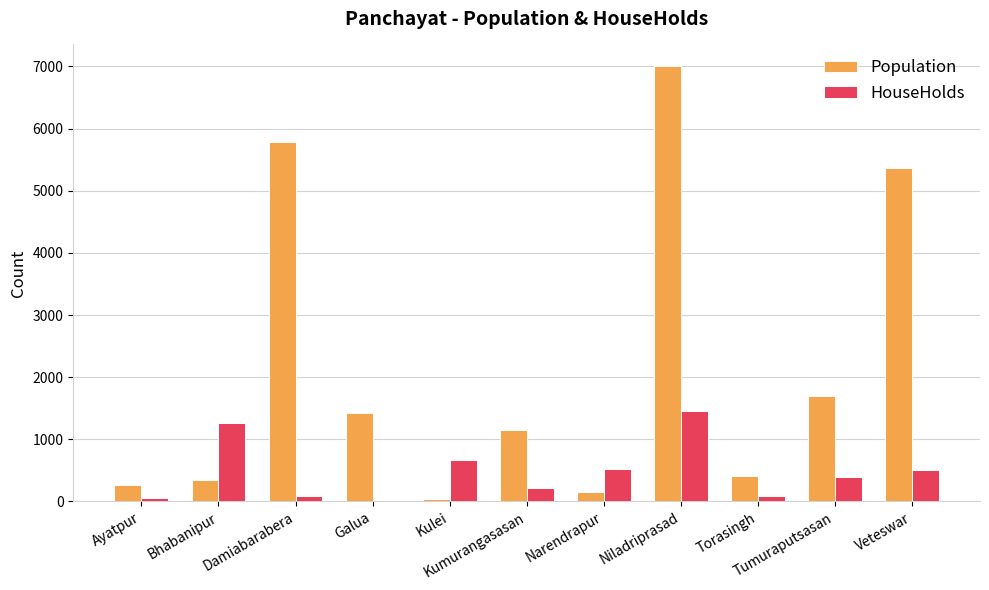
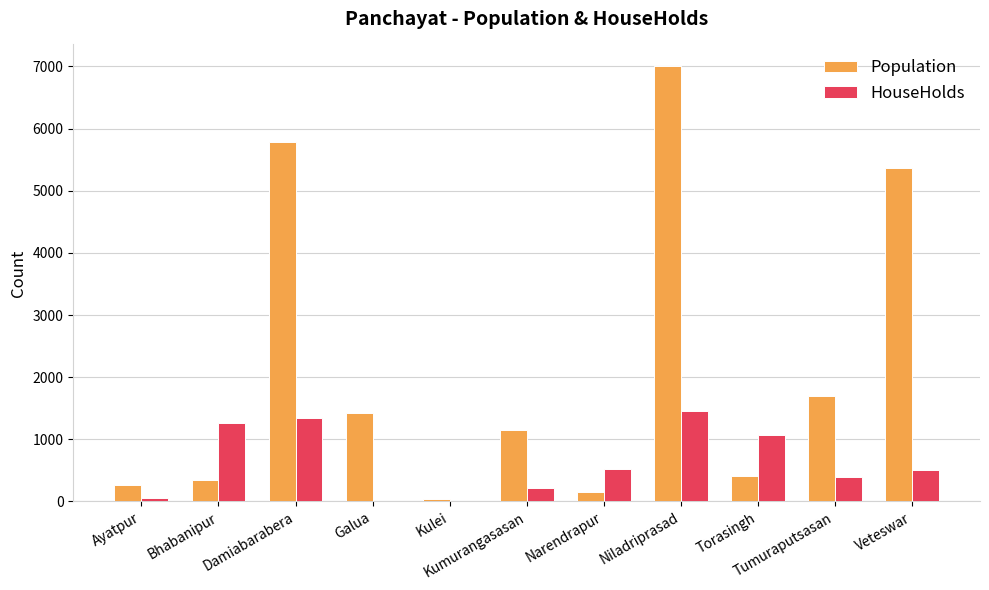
  {
    "Population": {
      "Ayatpur": 300,
      "Bhabanipur": 400,
      "Damiabarabera": 5800,
      "Galua": 1400,
      "Kumurangasasan": 1100,
      "Narendrapur": 200,
      "Niladriprasad": 7000,
      "Torasingh": 400,
      "Tumuraputsasan": 1700,
      "Veteswar": 5400
    },
    "HouseHolds": {
      "Ayatpur": 100,
      "Bhabanipur": 1300,
-     "Damiabarabera": 100,
-     "Kulei": 700,
+     "Damiabarabera": 1300,
+     "Kulei": 0,
      "Kumurangasasan": 200,
      "Narendrapur": 500,
      "Niladriprasad": 1500,
-     "Torasingh": 100,
+     "Torasingh": 1100,
      "Tumuraputsasan": 400,
      "Veteswar": 500
    }
  }
